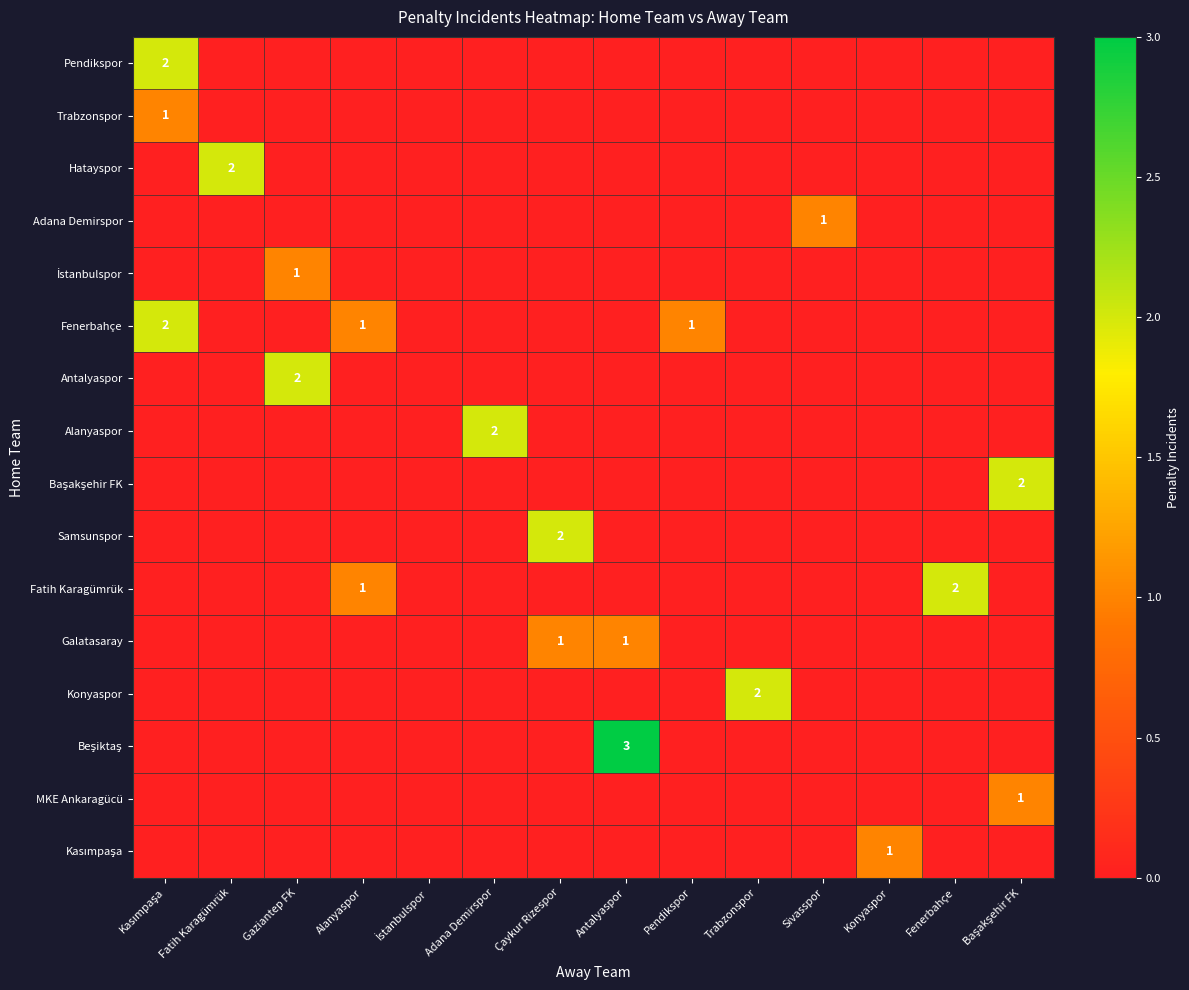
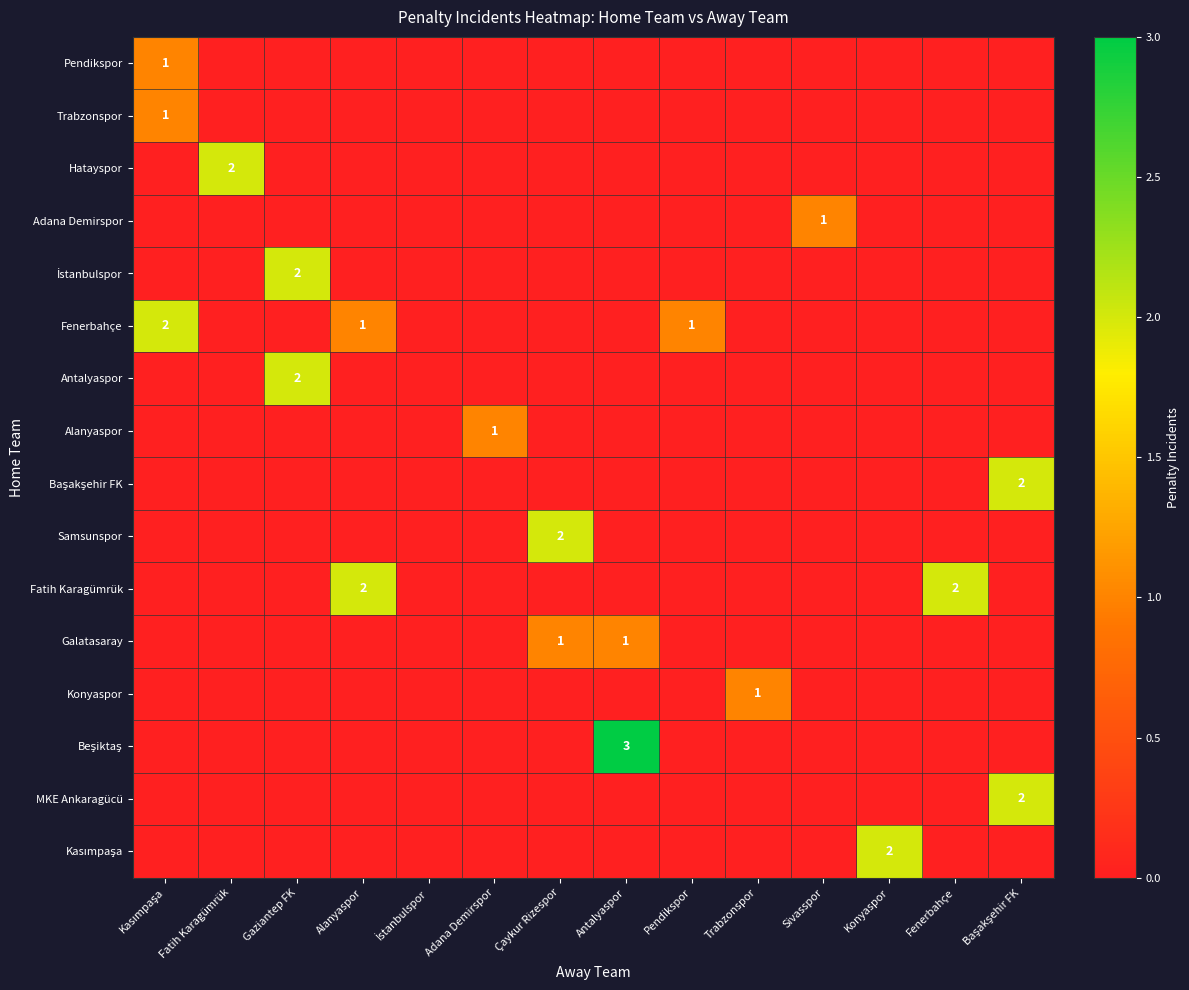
  {
    "Pendikspor": {
-     "Kasımpaşa": 2
+     "Kasımpaşa": 1
    },
    "Trabzonspor": {
      "Kasımpaşa": 1
    },
    "Hatayspor": {
      "Fatih Karagümrük": 2
    },
    "Adana Demirspor": {
      "Sivasspor": 1
    },
    "İstanbulspor": {
-     "Gaziantep FK": 1
+     "Gaziantep FK": 2
    },
    "Fenerbahçe": {
      "Kasımpaşa": 2,
      "Alanyaspor": 1,
      "Pendikspor": 1
    },
    "Antalyaspor": {
      "Gaziantep FK": 2
    },
    "Alanyaspor": {
-     "Adana Demirspor": 2
+     "Adana Demirspor": 1
    },
    "Başakşehir FK": {
      "Başakşehir FK": 2
    },
    "Samsunspor": {
      "Çaykur Rizespor": 2
    },
    "Fatih Karagümrük": {
-     "Alanyaspor": 1,
+     "Alanyaspor": 2,
      "Fenerbahçe": 2
    },
    "Galatasaray": {
      "Çaykur Rizespor": 1,
      "Antalyaspor": 1
    },
    "Konyaspor": {
-     "Trabzonspor": 2
+     "Trabzonspor": 1
    },
    "Beşiktaş": {
      "Antalyaspor": 3
    },
    "MKE Ankaragücü": {
-     "Başakşehir FK": 1
+     "Başakşehir FK": 2
    },
    "Kasımpaşa": {
-     "Konyaspor": 1
+     "Konyaspor": 2
    }
  }
